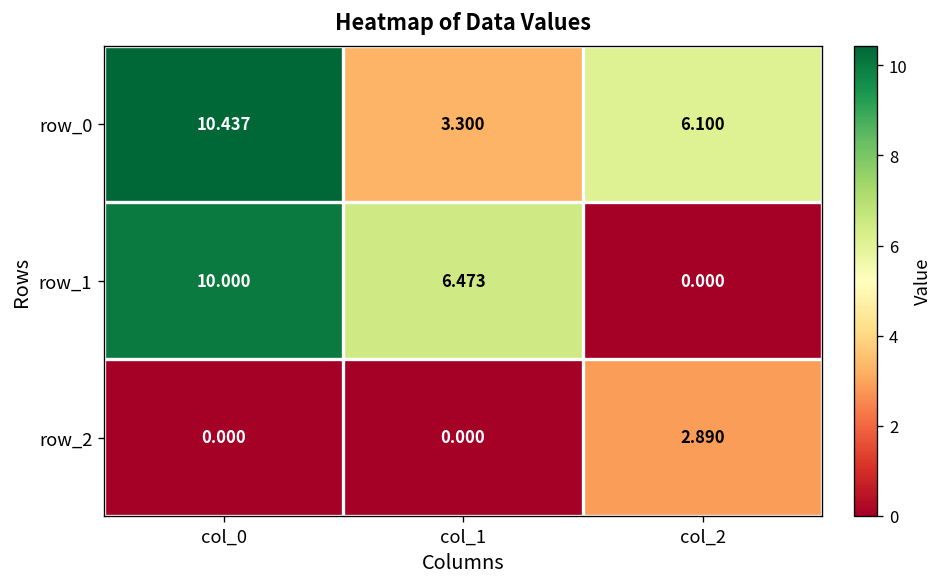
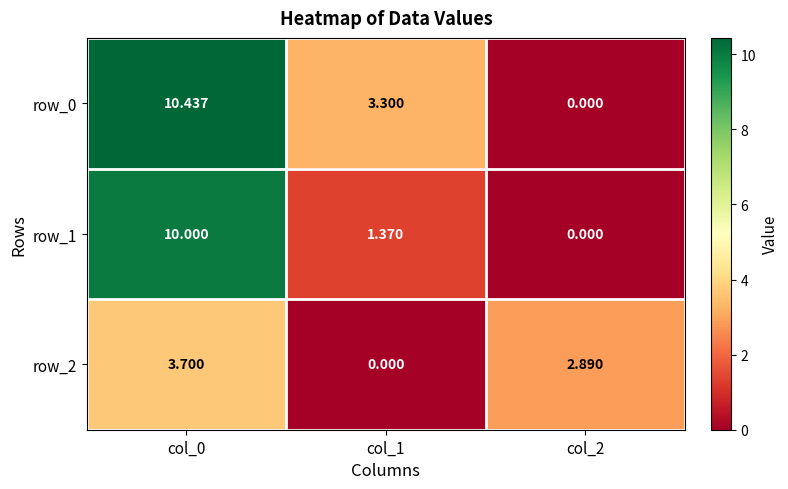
  {
    "row_0": {
      "col_0": 10.437,
      "col_1": 3.300,
-     "col_2": 6.100
+     "col_2": 0.000
    },
    "row_1": {
      "col_0": 10.000,
-     "col_1": 6.473,
+     "col_1": 1.370,
      "col_2": 0.000
    },
    "row_2": {
-     "col_0": 0.000,
+     "col_0": 3.700,
      "col_1": 0.000,
      "col_2": 2.890
    }
  }
